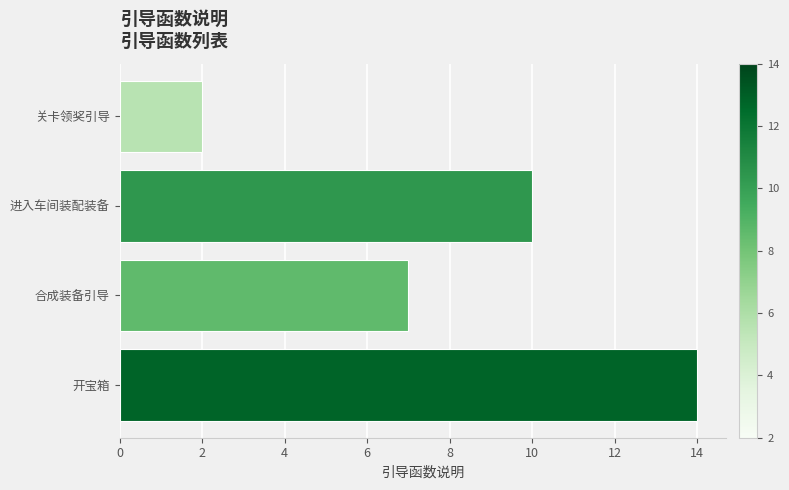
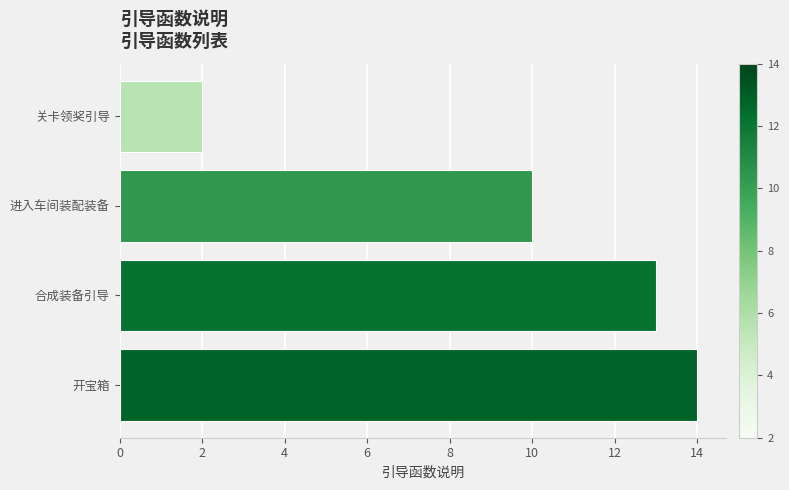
  {
    "关卡领奖引导": 2,
    "进入车间装配装备": 10,
-   "合成装备引导": 7,
+   "合成装备引导": 13,
    "开宝箱": 14
  }
